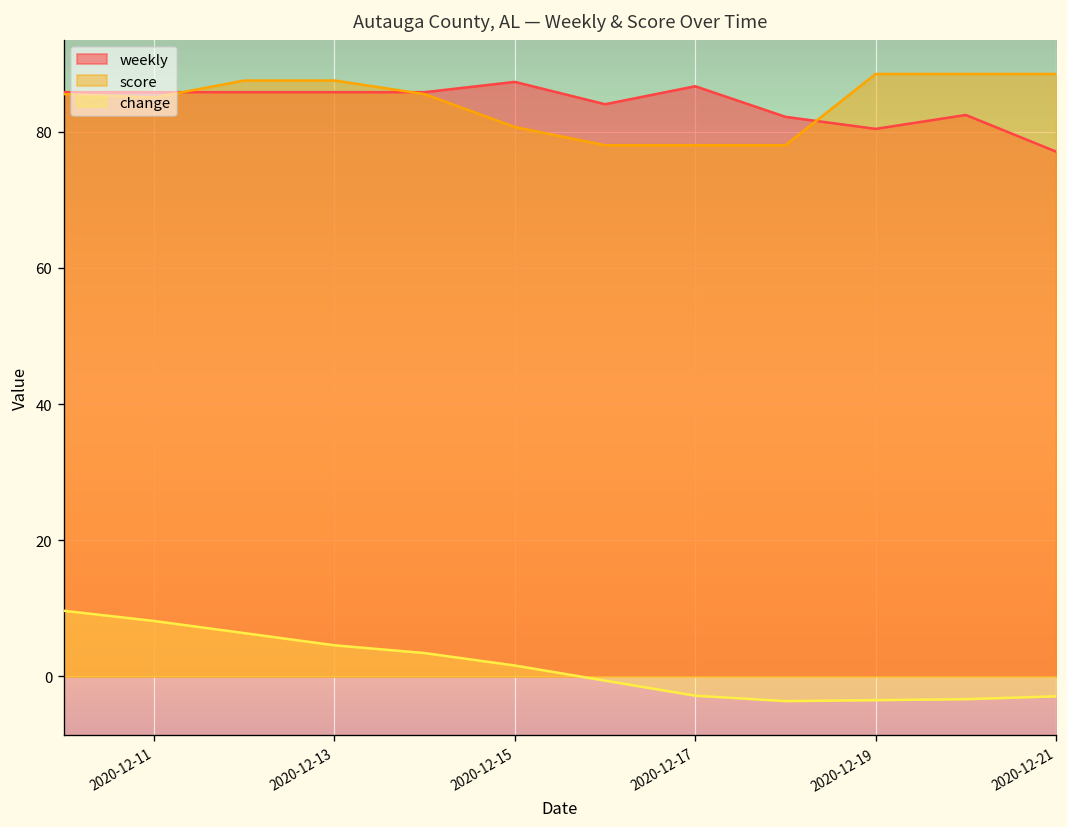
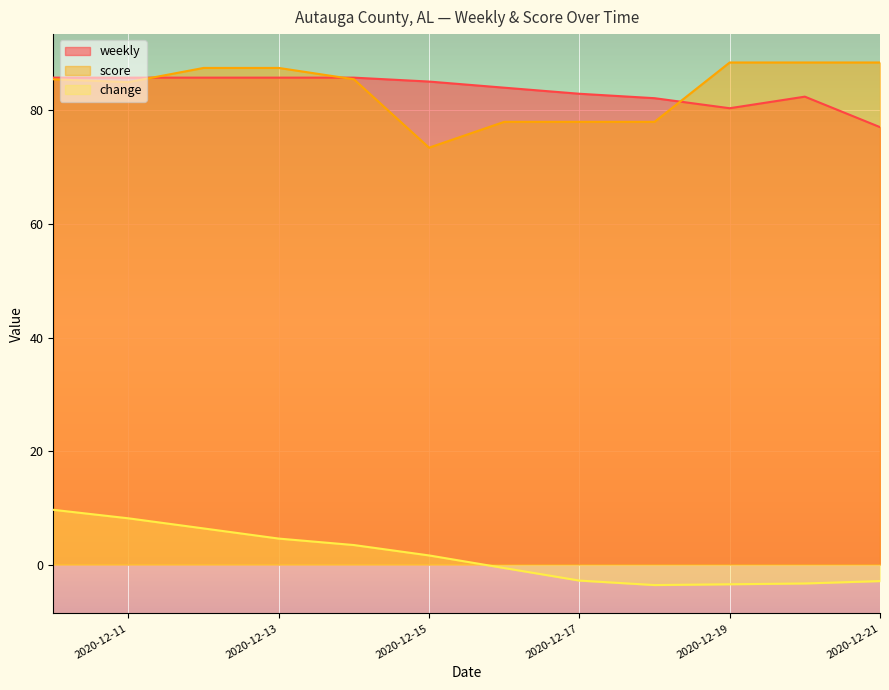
  {
    "weekly": {
      "2020-12-13": 86,
-     "2020-12-15": 87,
-     "2020-12-17": 87,
+     "2020-12-15": 85,
+     "2020-12-17": 83,
      "2020-12-19": 80,
      "2020-12-21": 77
    },
    "score": {
      "2020-12-13": 88,
-     "2020-12-15": 81,
+     "2020-12-15": 73,
      "2020-12-17": 78,
      "2020-12-19": 88,
      "2020-12-21": 88
    }
  }
